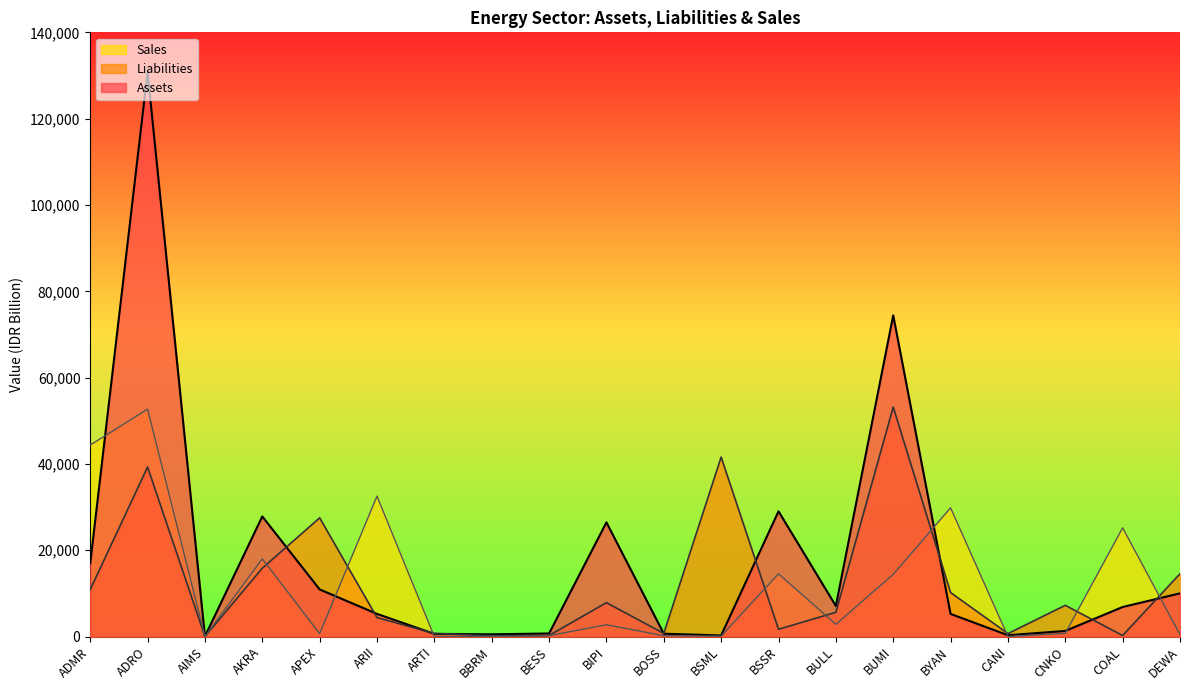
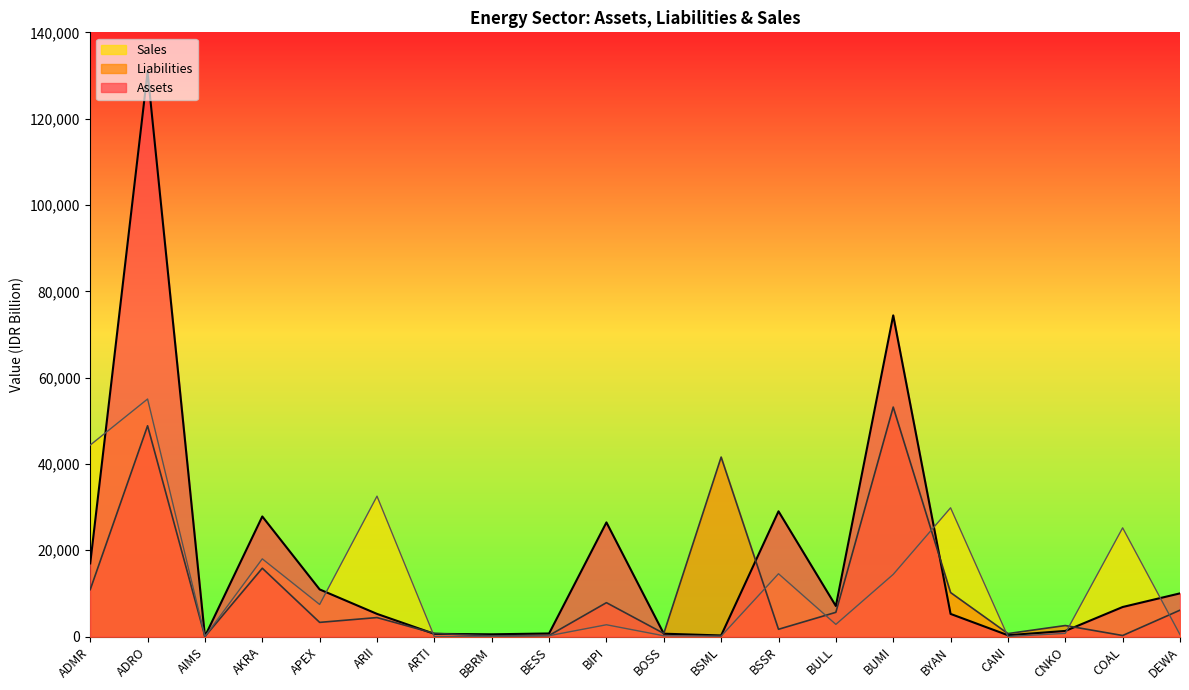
  {
    "Sales": {
      "ADMR": "44,000",
-     "ADRO": "53,000",
+     "ADRO": "55,000",
      "AKRA": "18,000",
-     "APEX": "1,000",
+     "APEX": "7,000",
      "ARII": "33,000",
      "ARTI": "0",
      "BIPI": "3,000",
      "BSSR": "15,000",
      "BULL": "3,000",
      "BUMI": "14,000",
      "BYAN": "30,000",
      "COAL": "25,000",
      "DEWA": "0"
    },
    "Liabilities": {
      "ADMR": "11,000",
-     "ADRO": "39,000",
+     "ADRO": "49,000",
      "AKRA": "16,000",
-     "APEX": "28,000",
+     "APEX": "3,000",
      "ARII": "4,000",
      "BIPI": "8,000",
      "BSML": "42,000",
      "BSSR": "2,000",
      "BULL": "6,000",
      "BUMI": "53,000",
      "BYAN": "10,000",
-     "CNKO": "7,000",
+     "CNKO": "3,000",
      "COAL": "0",
-     "DEWA": "15,000"
+     "DEWA": "6,000"
    },
    "Assets": {
      "ADMR": "17,000",
      "AKRA": "28,000",
      "APEX": "11,000",
      "ARII": "5,000",
      "BIPI": "26,000",
      "BSSR": "29,000",
      "BULL": "7,000",
      "BUMI": "74,000",
      "BYAN": "5,000",
      "COAL": "7,000",
      "DEWA": "10,000"
    }
  }
